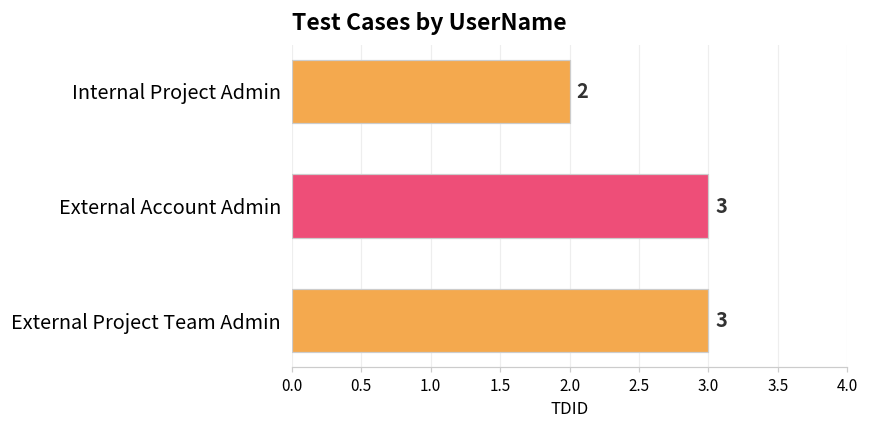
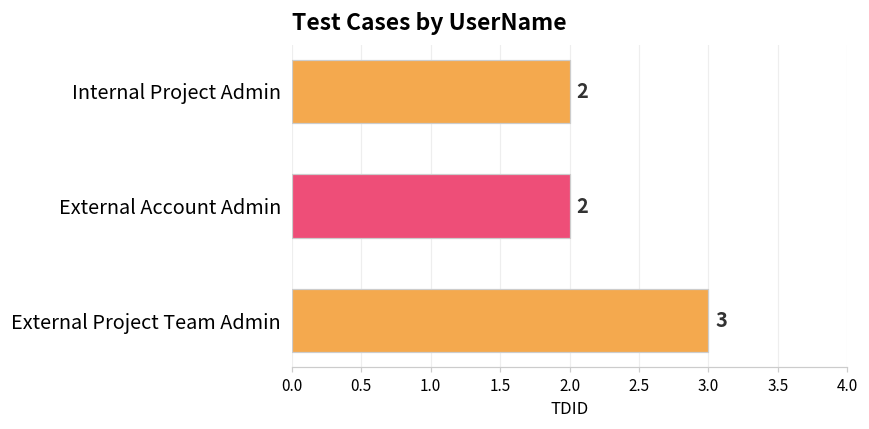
  {
    "Internal Project Admin": 2,
-   "External Account Admin": 3,
+   "External Account Admin": 2,
    "External Project Team Admin": 3
  }
